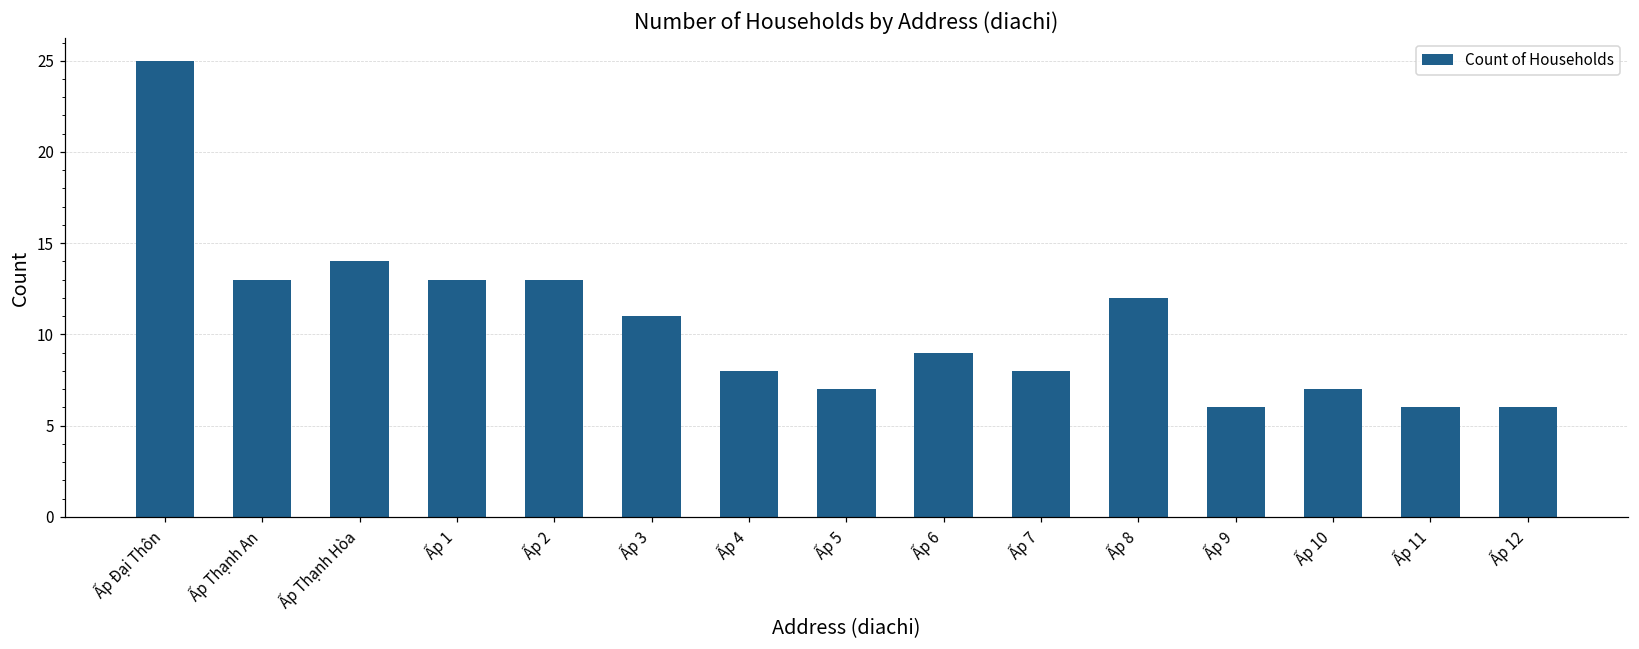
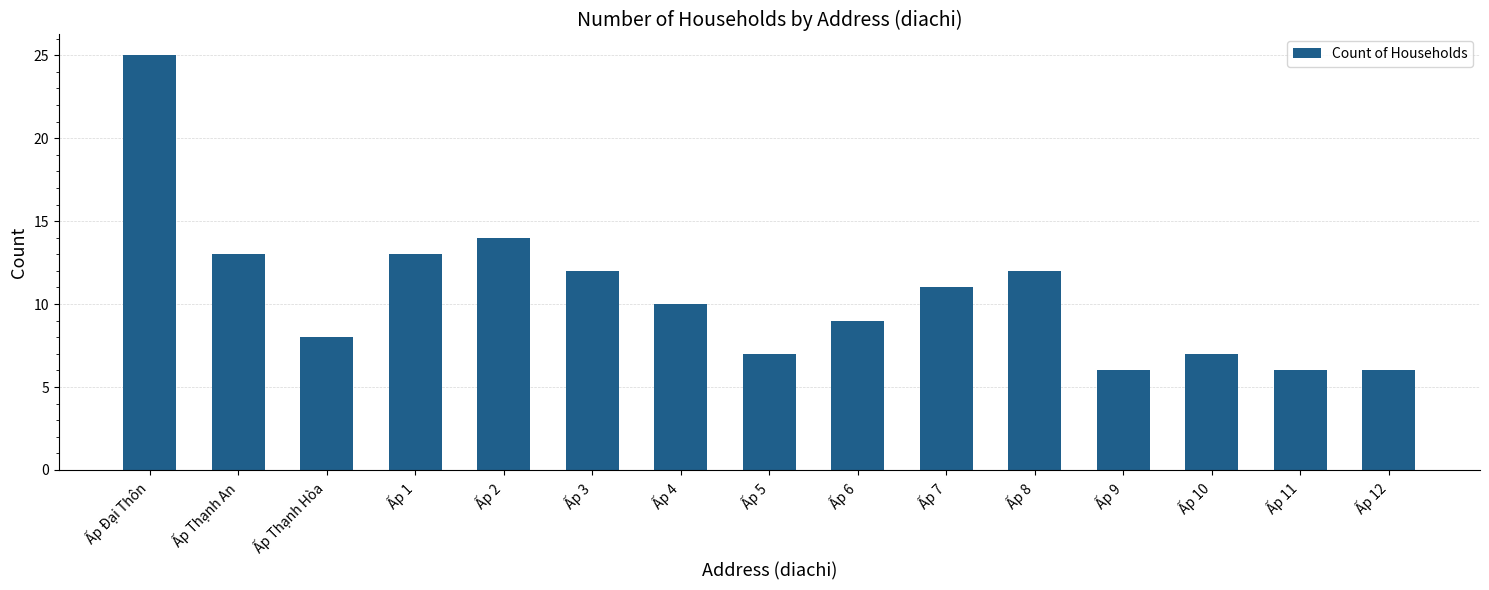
  {
    "Ấp Đại Thôn": 25,
    "Ấp Thạnh An": 13,
-   "Ấp Thạnh Hòa": 14,
+   "Ấp Thạnh Hòa": 8,
    "Ấp 1": 13,
-   "Ấp 2": 13,
-   "Ấp 3": 11,
-   "Ấp 4": 8,
+   "Ấp 2": 14,
+   "Ấp 3": 12,
+   "Ấp 4": 10,
    "Ấp 5": 7,
    "Ấp 6": 9,
-   "Ấp 7": 8,
+   "Ấp 7": 11,
    "Ấp 8": 12,
    "Ấp 9": 6,
    "Ấp 10": 7,
    "Ấp 11": 6,
    "Ấp 12": 6
  }
